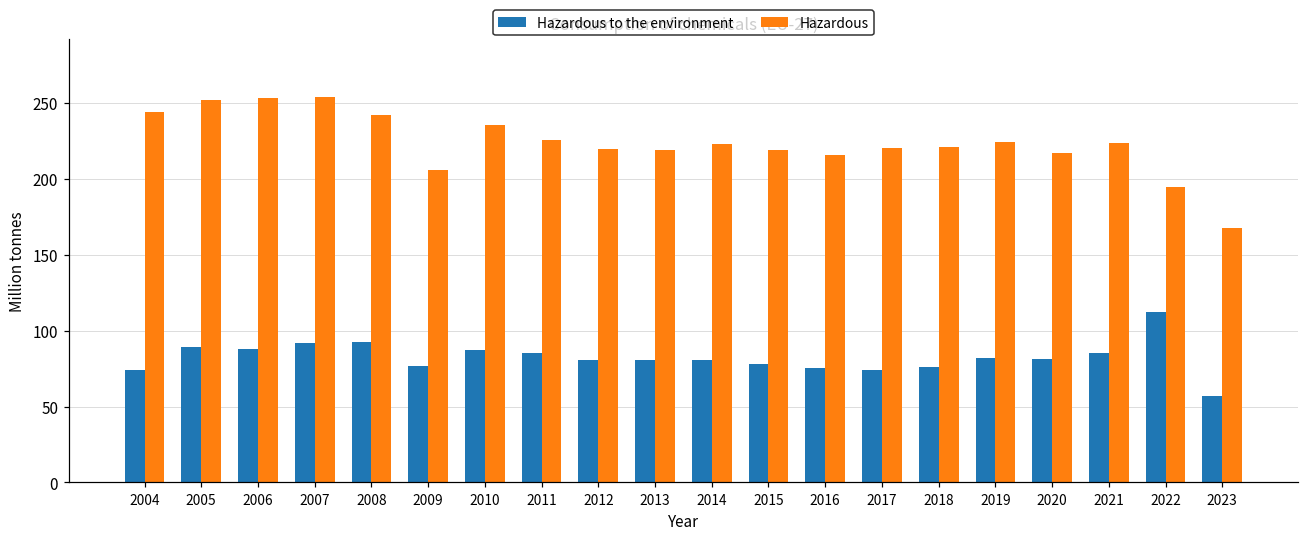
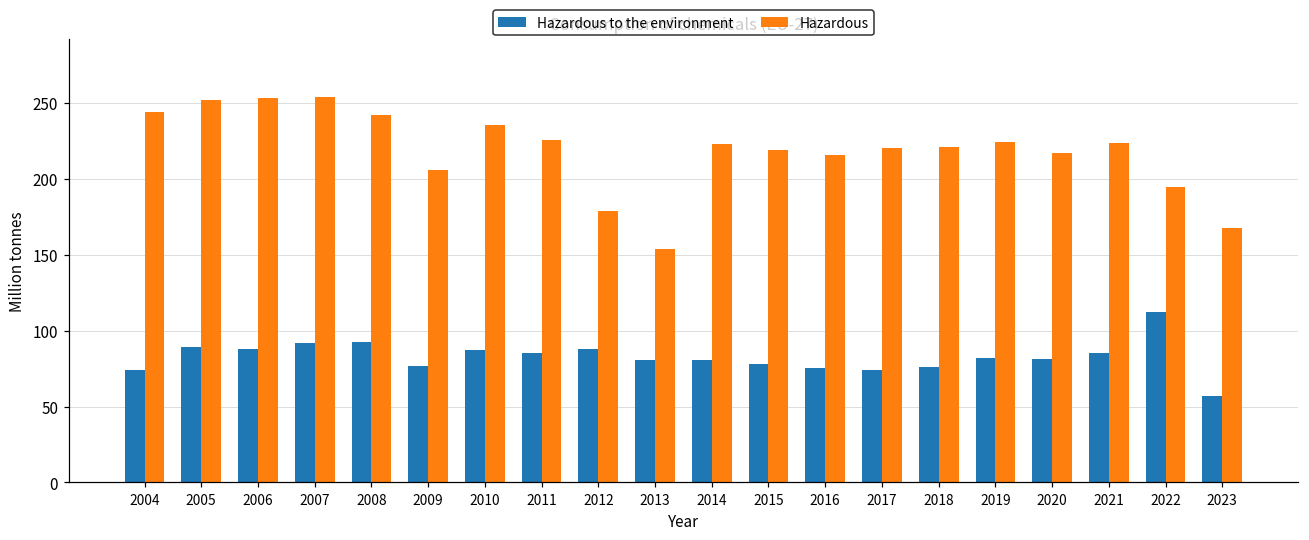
  {
    "Hazardous to the environment": {
      "2004": 74,
      "2005": 90,
      "2006": 88,
      "2007": 92,
      "2008": 93,
      "2009": 77,
      "2010": 87,
      "2011": 85,
-     "2012": 81,
+     "2012": 88,
      "2013": 81,
      "2014": 81,
      "2015": 78,
      "2016": 75,
      "2017": 74,
      "2018": 76,
      "2019": 82,
      "2020": 81,
      "2021": 86,
      "2022": 113,
      "2023": 57
    },
    "Hazardous": {
      "2004": 244,
      "2005": 252,
      "2006": 253,
      "2007": 254,
      "2008": 242,
      "2009": 206,
      "2010": 236,
      "2011": 226,
-     "2012": 220,
-     "2013": 219,
+     "2012": 179,
+     "2013": 154,
      "2014": 223,
      "2015": 219,
      "2016": 216,
      "2017": 220,
      "2018": 221,
      "2019": 224,
      "2020": 217,
      "2021": 224,
      "2022": 195,
      "2023": 168
    }
  }
